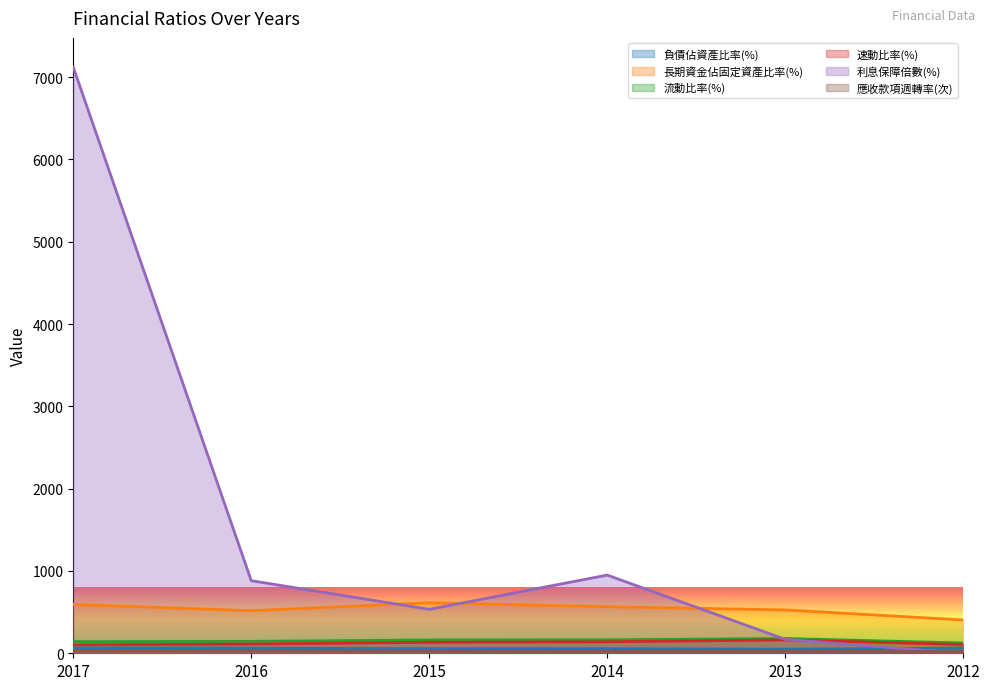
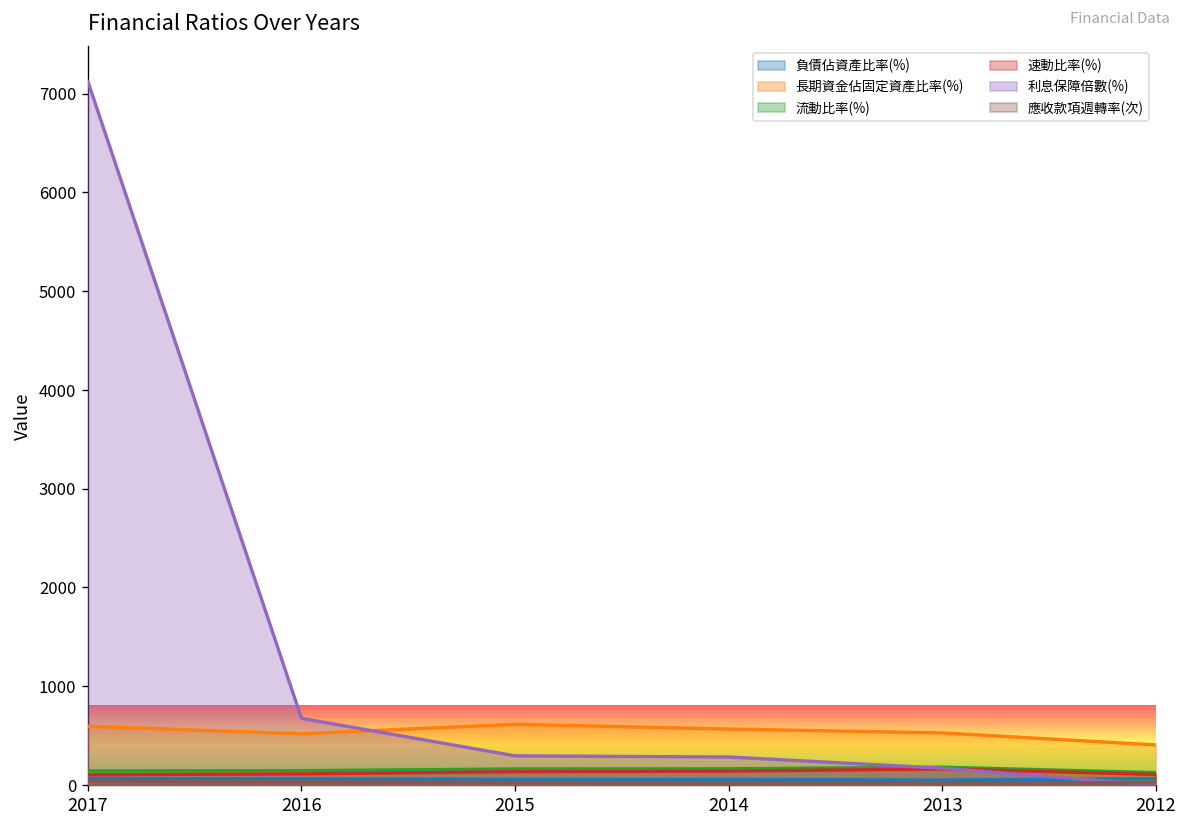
  {
    "負債佔資產比率(%)": {
      "2016": 100,
      "2012": 100
    },
    "流動比率(%)": {
      "2017": 100,
      "2016": 100
    },
    "利息保障倍數(%)": {
      "2017": 7100,
-     "2016": 900,
-     "2015": 500,
-     "2014": 1000
+     "2016": 700,
+     "2015": 300,
+     "2014": 300
    }
  }
